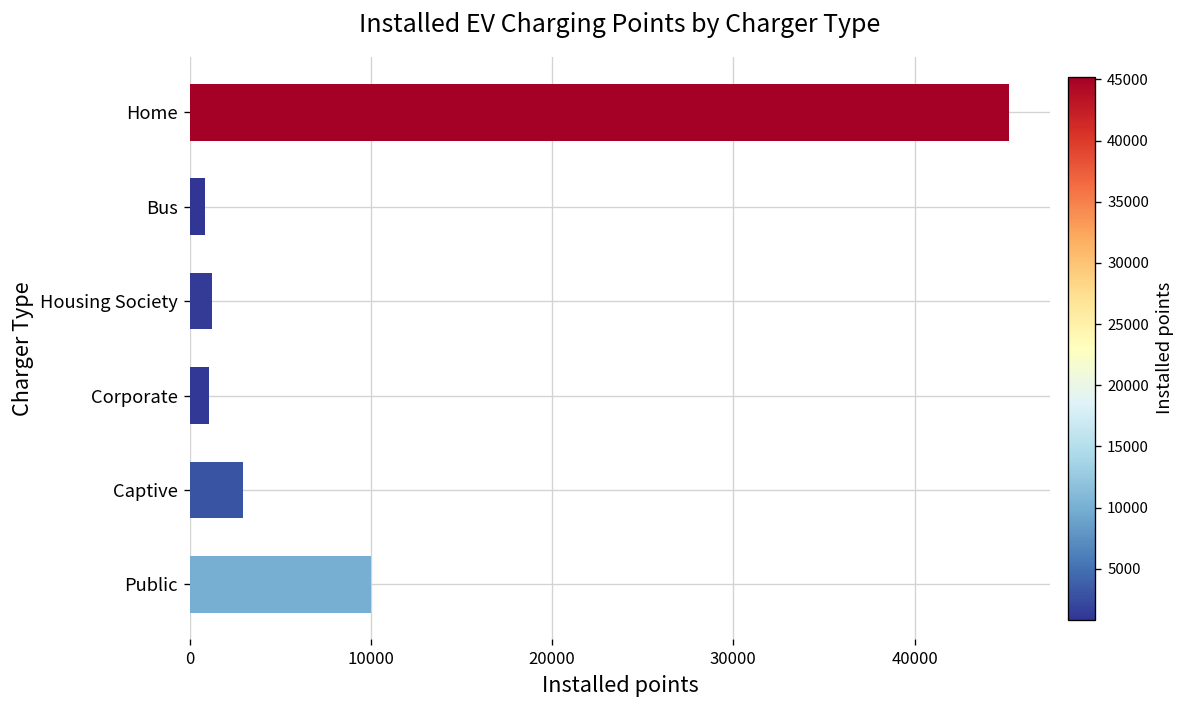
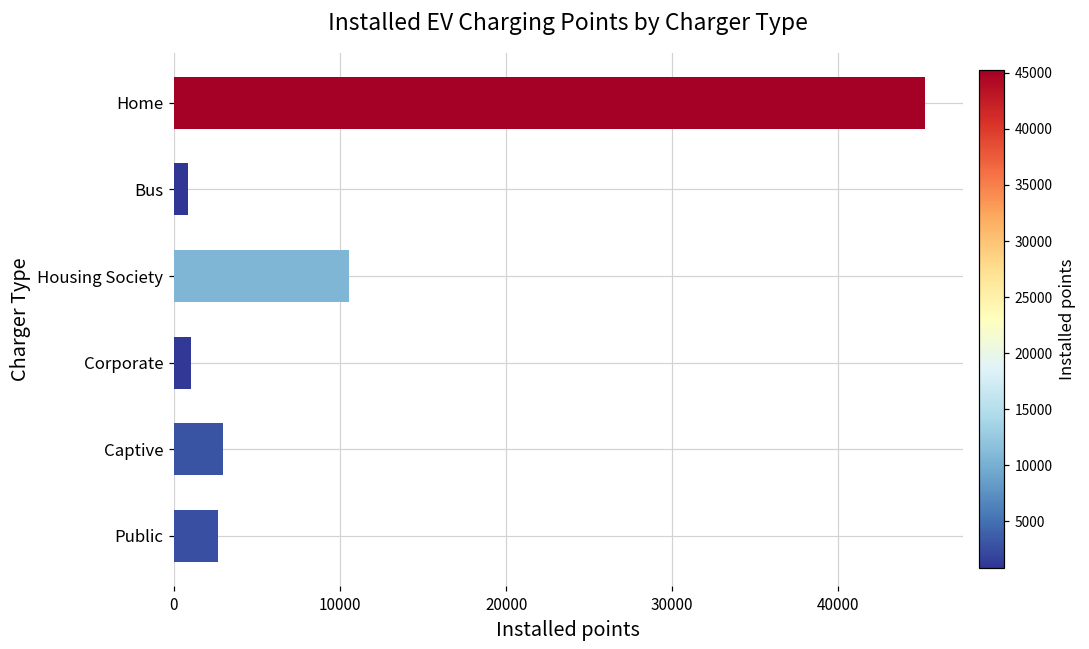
  {
    "Home": 45200,
    "Bus": 800,
-   "Housing Society": 1200,
+   "Housing Society": 10600,
    "Corporate": 1000,
    "Captive": 2900,
-   "Public": 10000
+   "Public": 2700
  }
